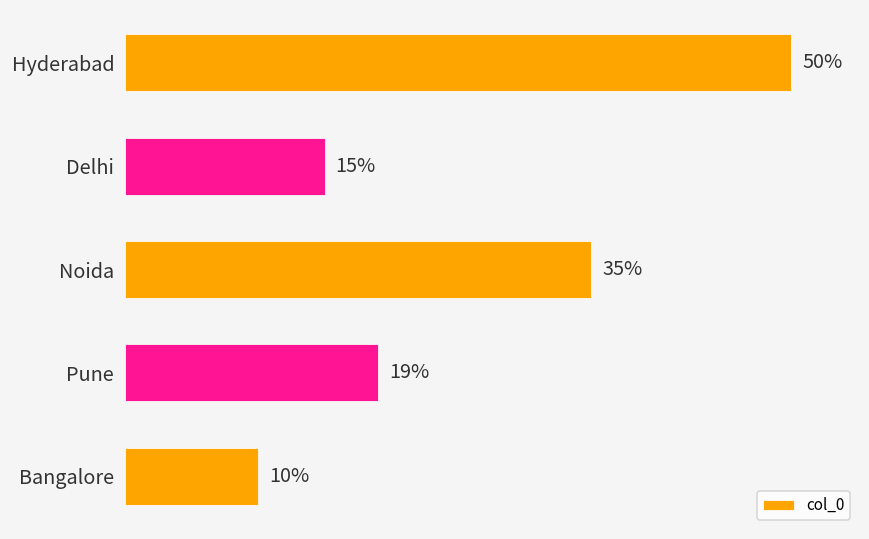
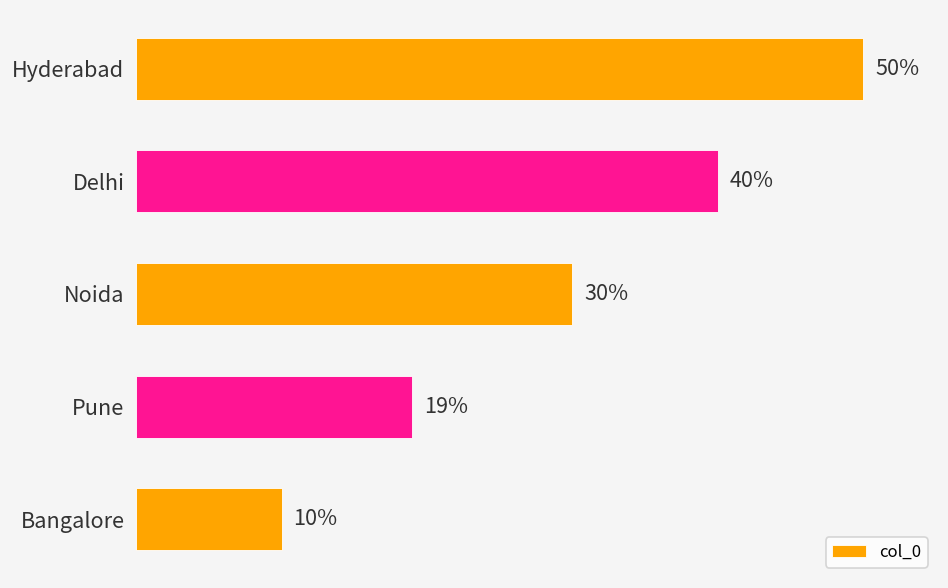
  {
    "Hyderabad": "50%",
-   "Delhi": "15%",
-   "Noida": "35%",
+   "Delhi": "40%",
+   "Noida": "30%",
    "Pune": "19%",
    "Bangalore": "10%"
  }
